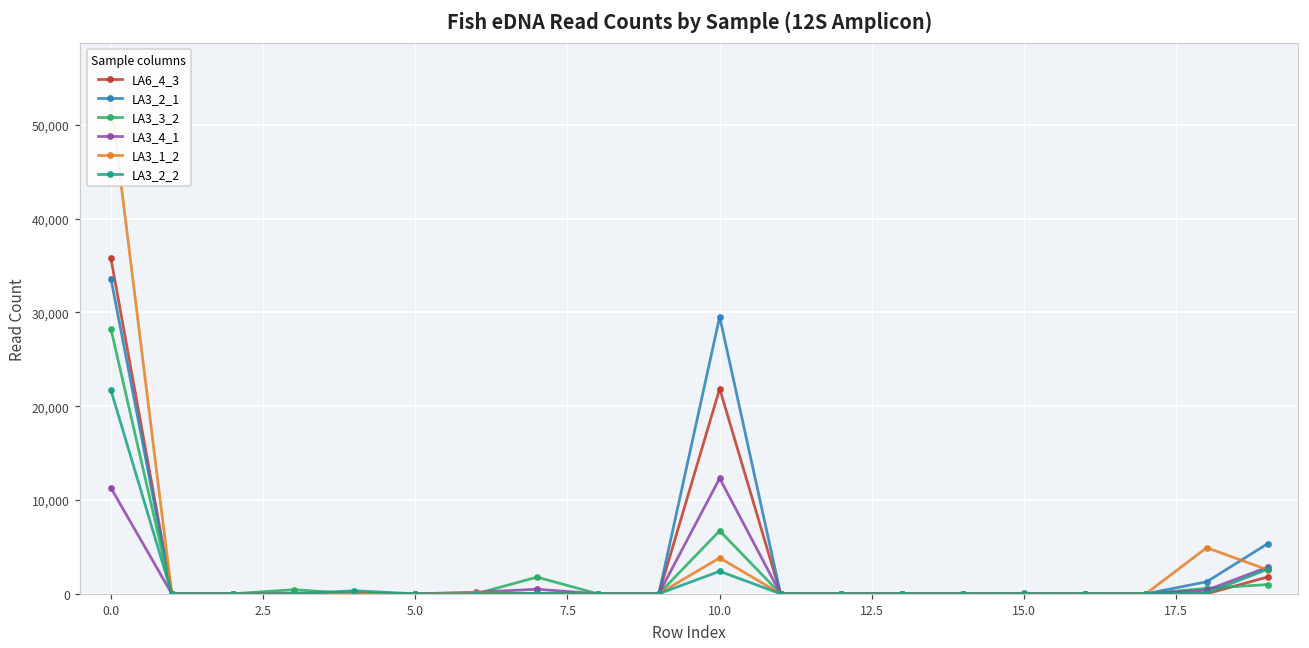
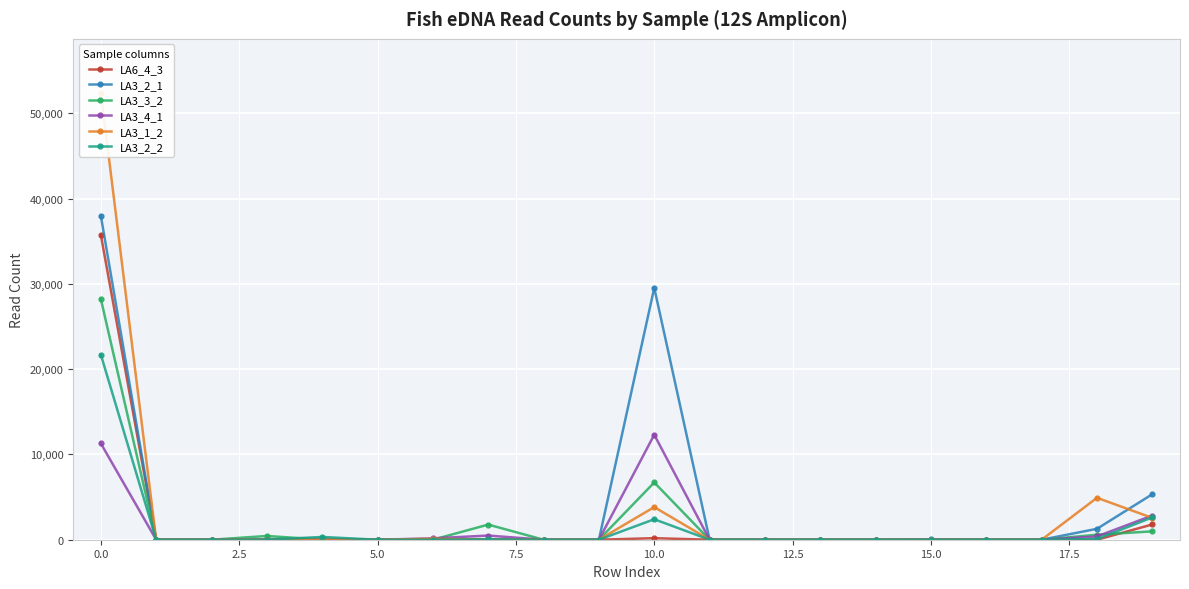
  {
    "LA6_4_3": {
      "0.0": "36,000",
-     "10.0": "22,000"
+     "10.0": "0"
    },
    "LA3_2_1": {
-     "0.0": "34,000",
+     "0.0": "38,000",
      "10.0": "30,000"
    },
    "LA3_4_1": {
      "0.0": "11,000",
      "10.0": "12,000"
    },
    "LA3_1_2": {
      "10.0": "4,000"
    }
  }
